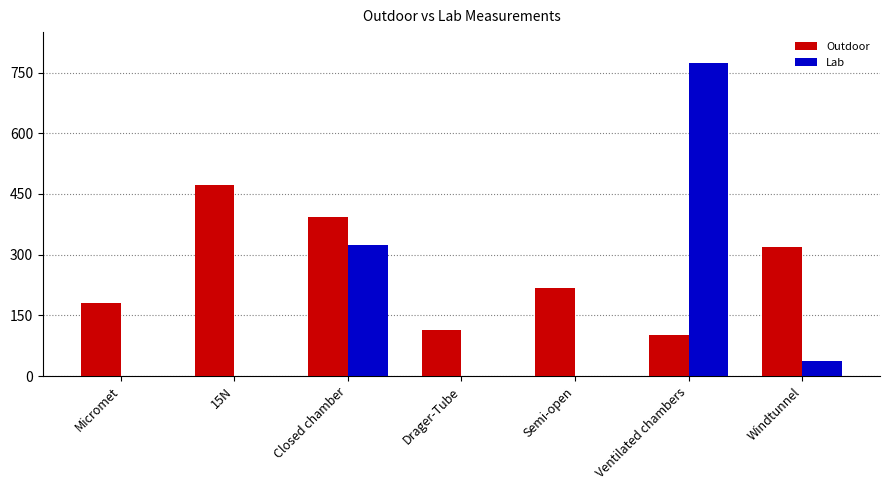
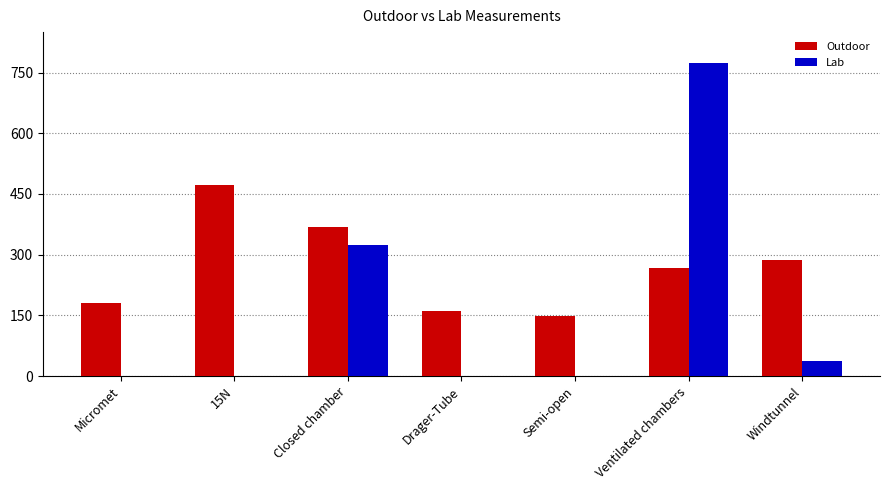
  {
    "Outdoor": {
      "Micromet": 180,
      "15N": 470,
-     "Closed chamber": 390,
-     "Drager-Tube": 110,
-     "Semi-open": 220,
-     "Ventilated chambers": 100,
-     "Windtunnel": 320
+     "Closed chamber": 370,
+     "Drager-Tube": 160,
+     "Semi-open": 150,
+     "Ventilated chambers": 270,
+     "Windtunnel": 290
    },
    "Lab": {
      "Micromet": 0,
      "15N": 0,
      "Closed chamber": 320,
      "Drager-Tube": 0,
      "Semi-open": 0,
      "Ventilated chambers": 770,
      "Windtunnel": 40
    }
  }
